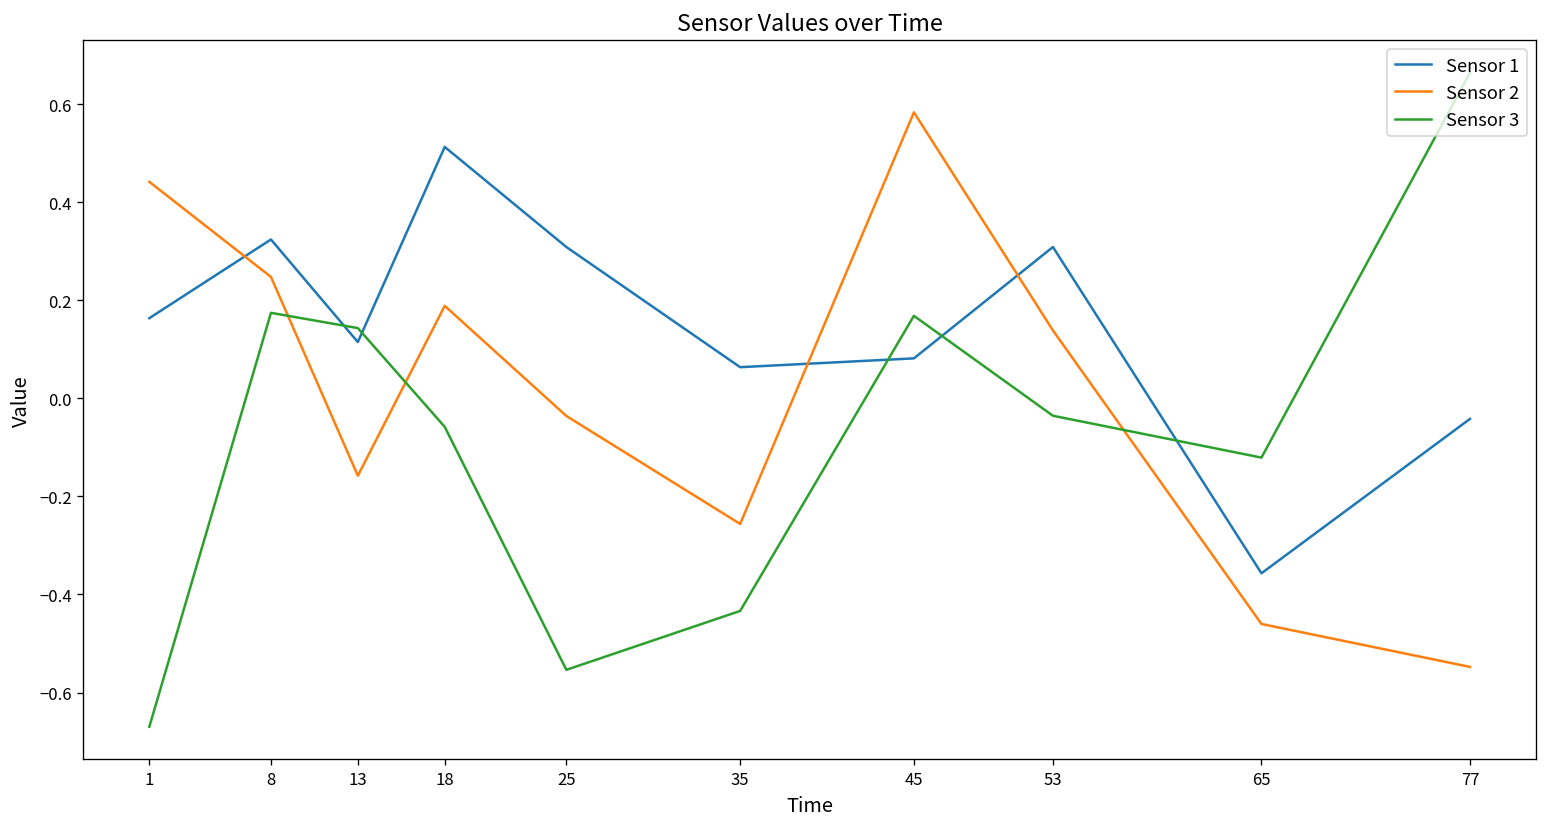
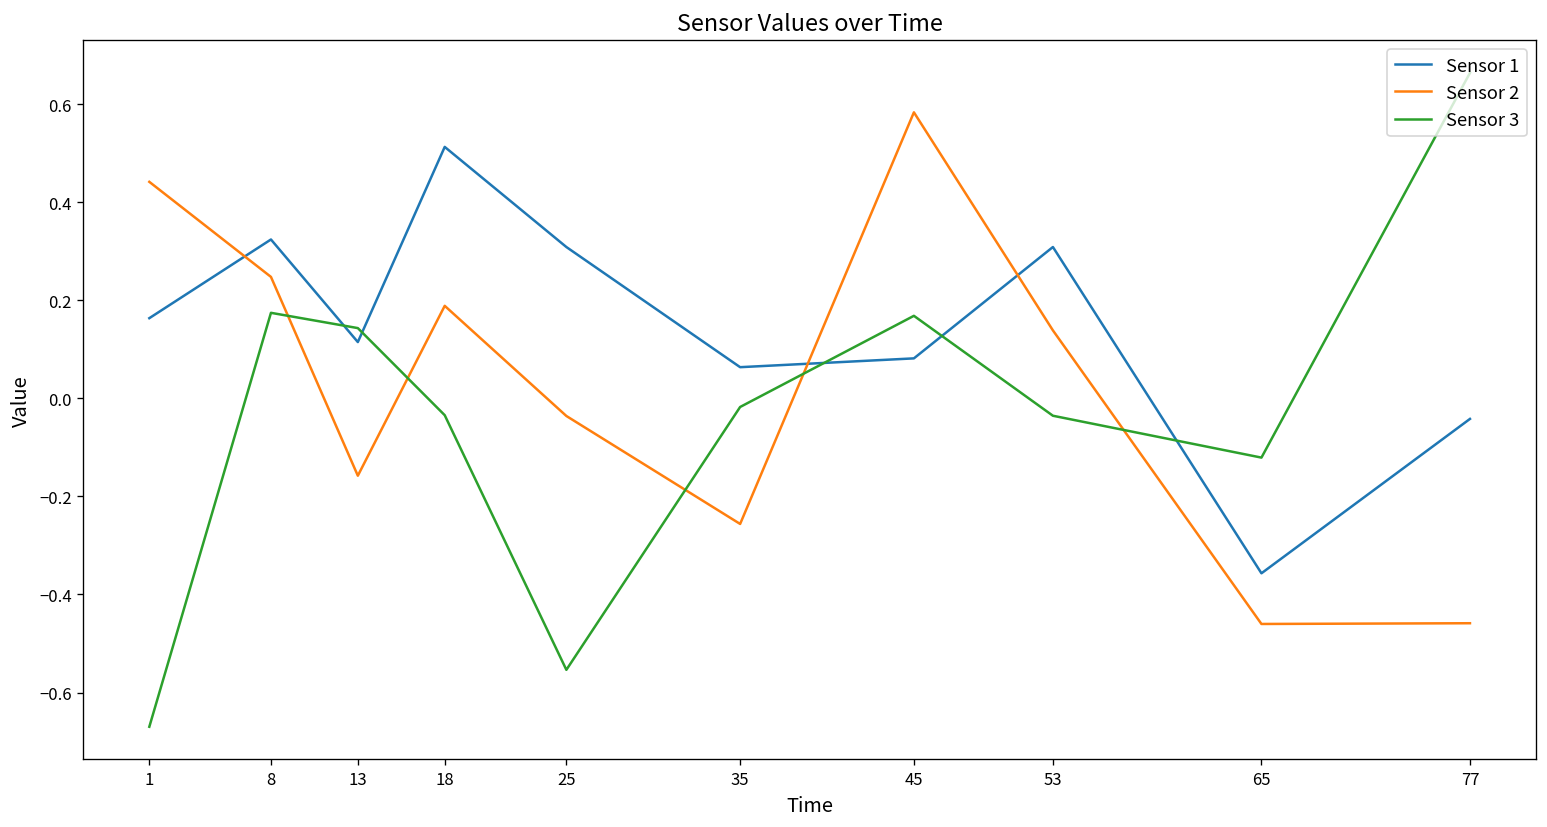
  {
    "Sensor 1": {
      "1": 0.16,
      "8": 0.32,
      "13": 0.11,
      "18": 0.51,
      "25": 0.31,
      "35": 0.06,
      "45": 0.08,
      "53": 0.31,
      "65": -0.36,
      "77": -0.04
    },
    "Sensor 2": {
      "1": 0.44,
      "8": 0.25,
      "13": -0.16,
      "18": 0.19,
      "25": -0.04,
      "35": -0.26,
      "45": 0.58,
      "53": 0.14,
      "65": -0.46,
-     "77": -0.55
+     "77": -0.46
    },
    "Sensor 3": {
      "1": -0.67,
      "8": 0.17,
      "13": 0.14,
-     "18": -0.06,
+     "18": -0.03,
      "25": -0.55,
-     "35": -0.43,
+     "35": -0.02,
      "45": 0.17,
      "53": -0.04,
      "65": -0.12
    }
  }
